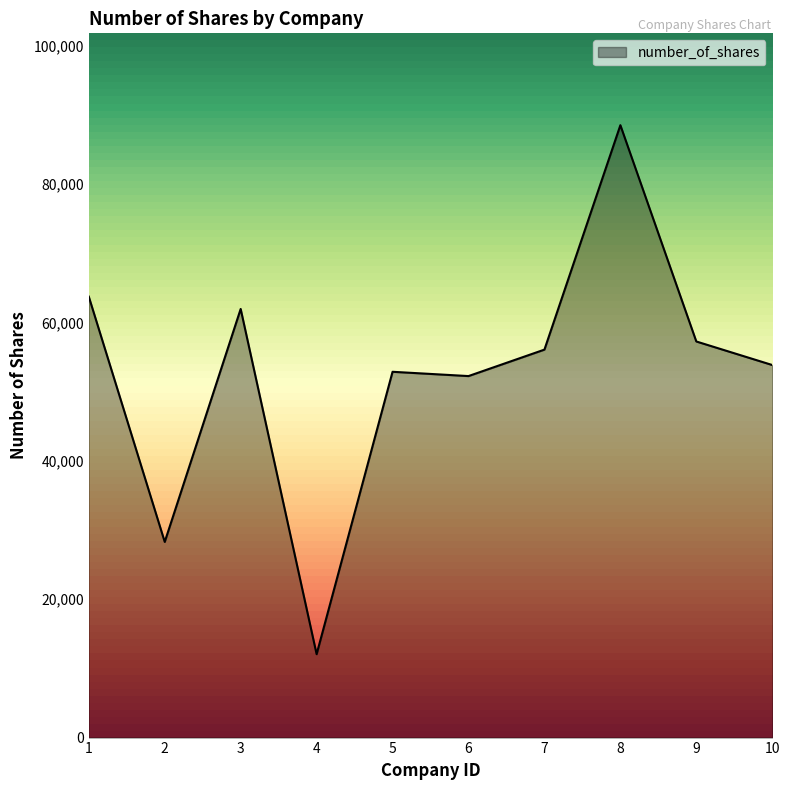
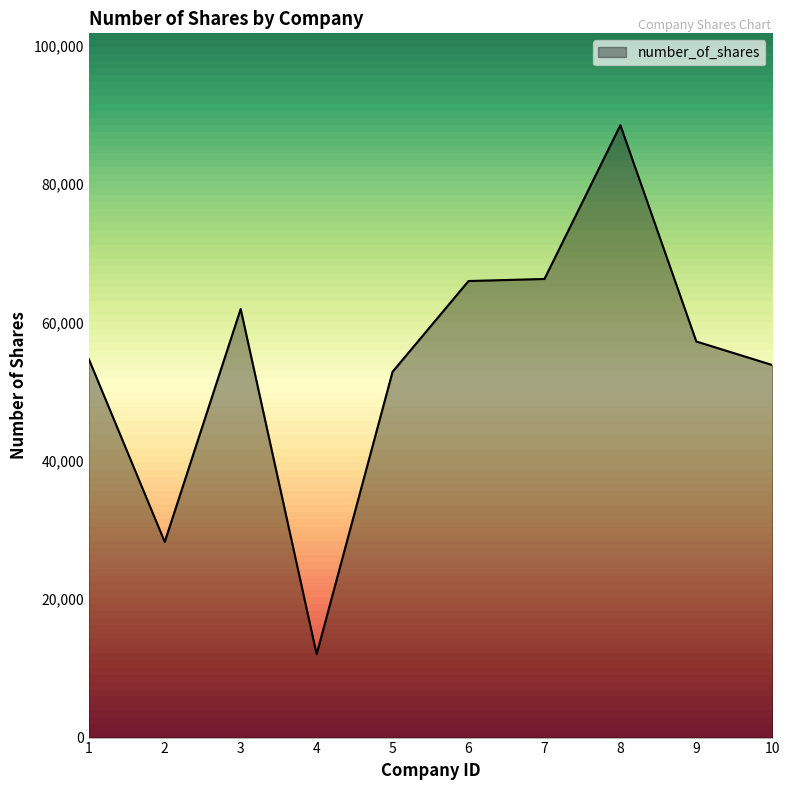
  {
-   "1": "64,000",
+   "1": "55,000",
    "2": "28,000",
    "3": "62,000",
    "4": "12,000",
    "5": "53,000",
-   "6": "52,000",
-   "7": "56,000",
+   "6": "66,000",
+   "7": "66,000",
    "8": "88,000",
    "9": "57,000",
    "10": "54,000"
  }
